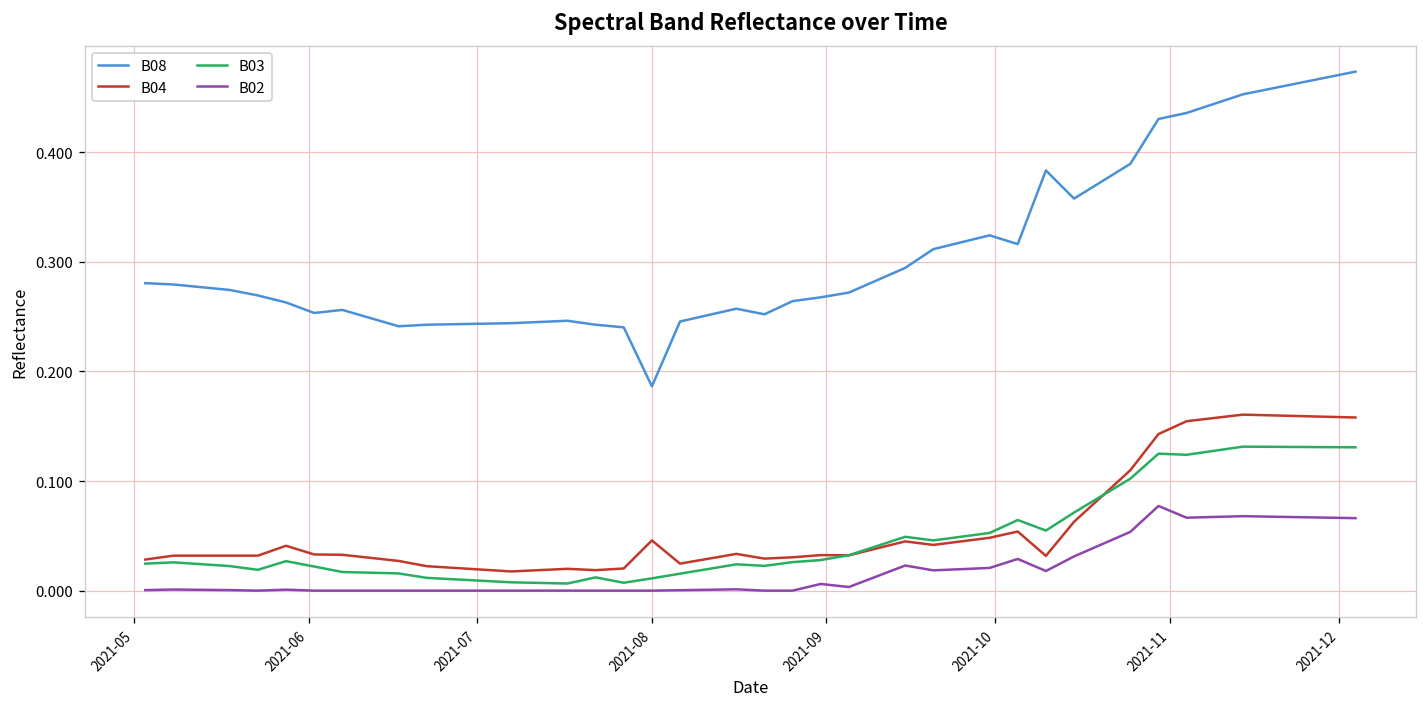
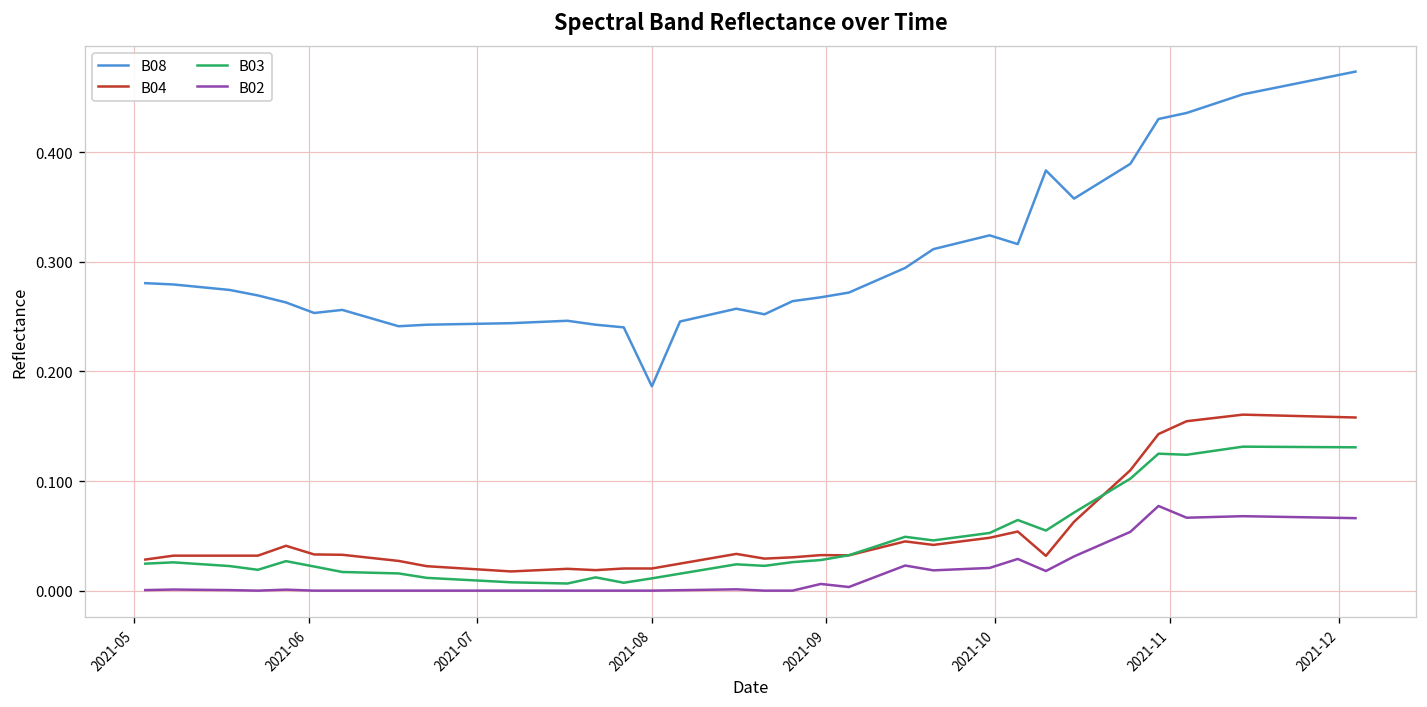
  {
    "B08": {
      "2021-08": 0.19
    },
    "B04": {
-     "2021-08": 0.05
+     "2021-08": 0.02
    },
    "B03": {
      "2021-08": 0.01
    },
    "B02": {
      "2021-08": 0.00
    }
  }
